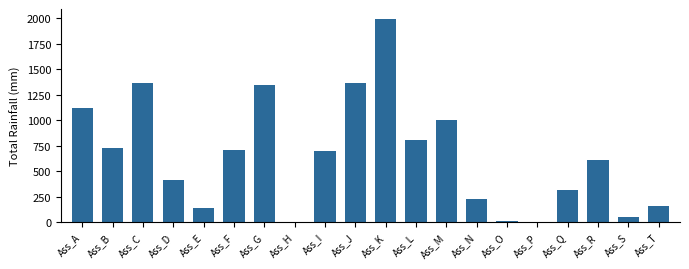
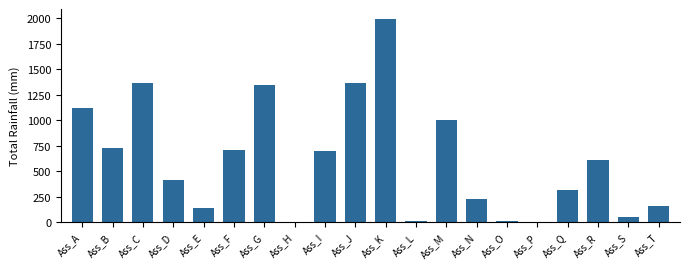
  {
    "Ass_A": 1110,
    "Ass_B": 730,
    "Ass_C": 1360,
    "Ass_D": 420,
    "Ass_E": 140,
    "Ass_F": 710,
    "Ass_G": 1340,
    "Ass_H": 0,
    "Ass_I": 700,
    "Ass_J": 1360,
    "Ass_K": 1990,
-   "Ass_L": 800,
+   "Ass_L": 10,
    "Ass_M": 1000,
    "Ass_N": 230,
    "Ass_P": 0,
    "Ass_Q": 320,
    "Ass_R": 610,
    "Ass_S": 50,
    "Ass_T": 160
  }
